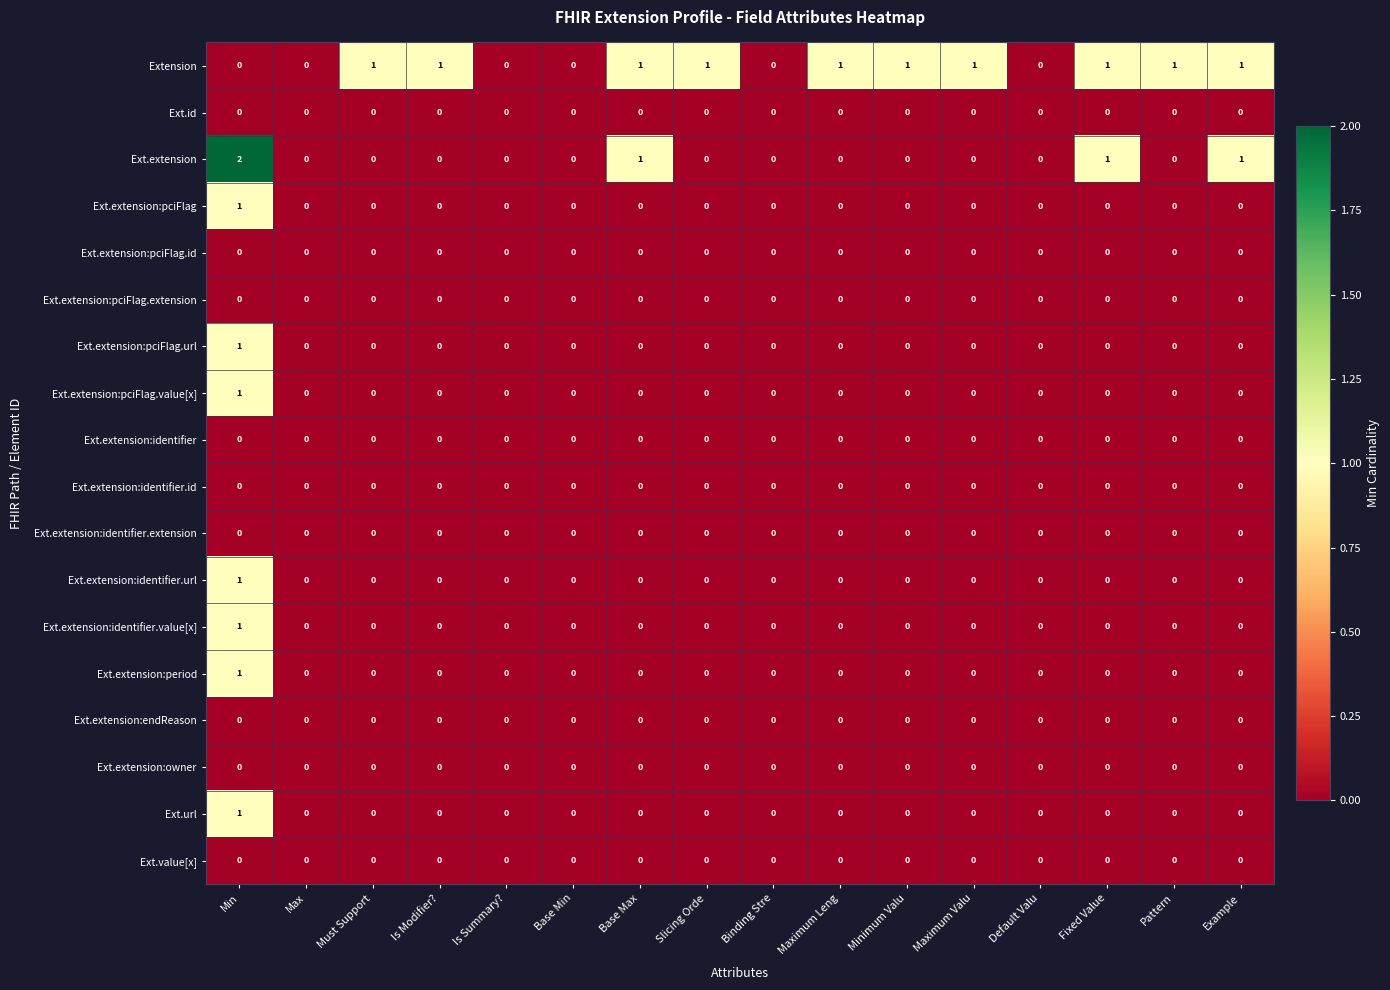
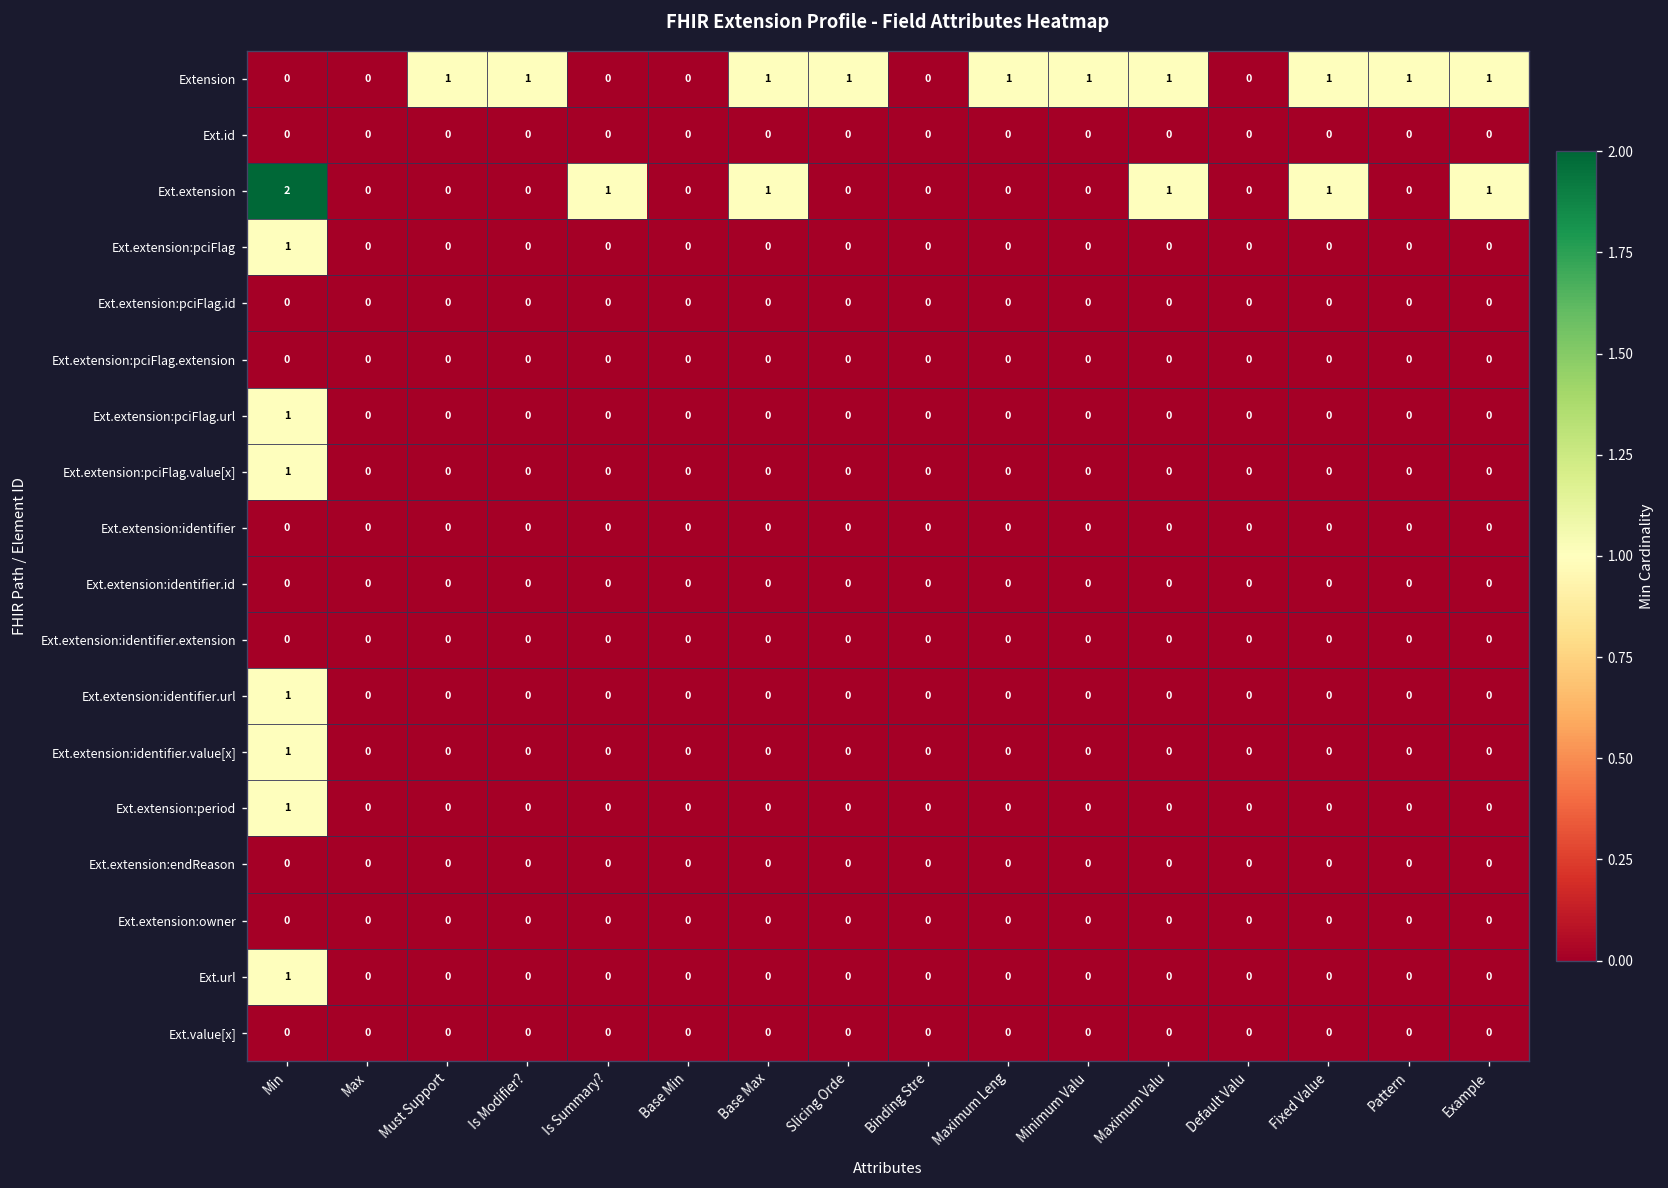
  {
    "Ext.extension": {
      "Min": 2,
      "Max": 0,
      "Must Support": 0,
      "Is Modifier?": 0,
-     "Is Summary?": 0,
+     "Is Summary?": 1,
      "Base Min": 0,
      "Base Max": 1,
      "Slicing Orde": 0,
      "Binding Stre": 0,
      "Maximum Leng": 0,
      "Minimum Valu": 0,
-     "Maximum Valu": 0,
+     "Maximum Valu": 1,
      "Default Valu": 0,
      "Fixed Value": 1,
      "Pattern": 0,
      "Example": 1
    }
  }
